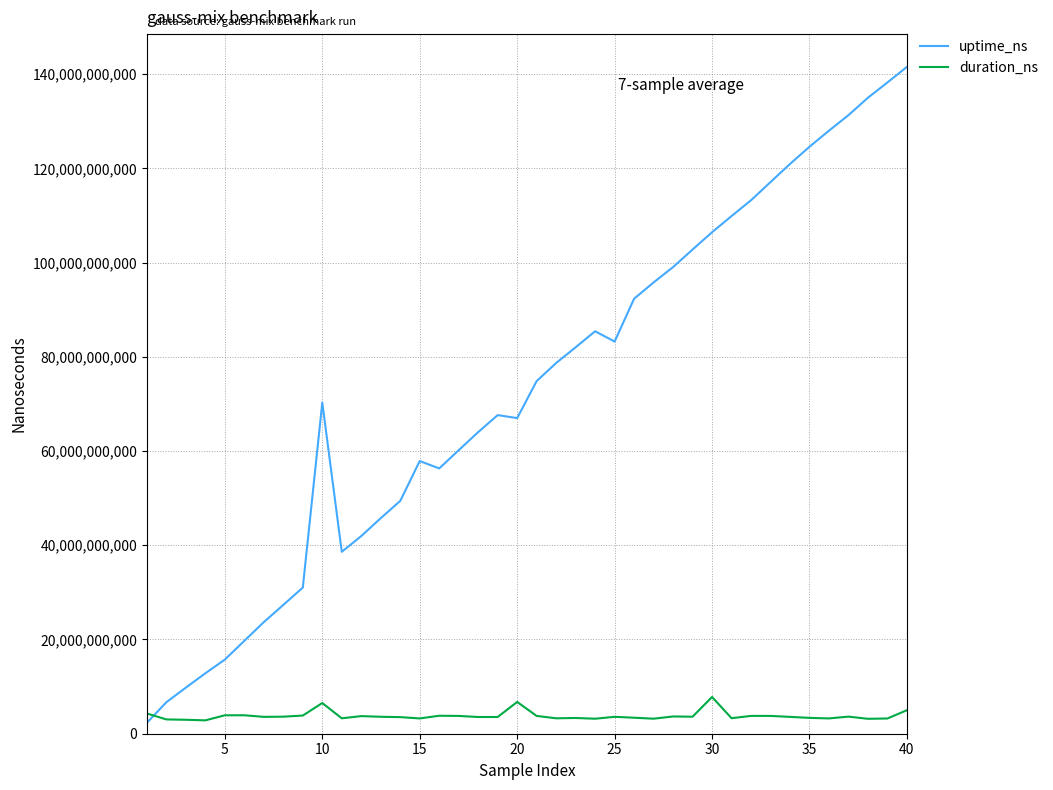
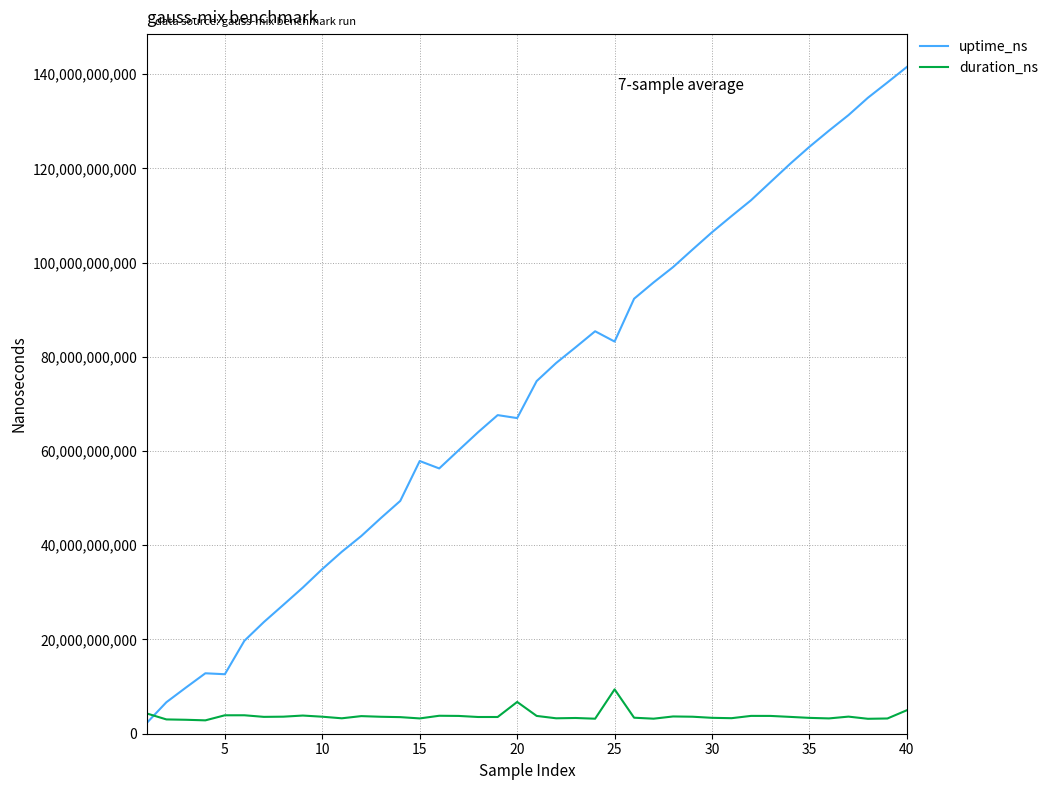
  {
    "uptime_ns": {
-     "5": "16,000,000,000",
-     "10": "70,000,000,000",
+     "5": "13,000,000,000",
+     "10": "35,000,000,000",
      "15": "58,000,000,000",
      "20": "67,000,000,000",
      "25": "83,000,000,000",
      "30": "106,000,000,000",
      "35": "125,000,000,000",
      "40": "142,000,000,000"
    },
    "duration_ns": {
      "5": "4,000,000,000",
-     "10": "7,000,000,000",
+     "10": "4,000,000,000",
      "15": "3,000,000,000",
      "20": "7,000,000,000",
-     "25": "4,000,000,000",
-     "30": "8,000,000,000",
+     "25": "9,000,000,000",
+     "30": "3,000,000,000",
      "35": "3,000,000,000",
      "40": "5,000,000,000"
    }
  }
